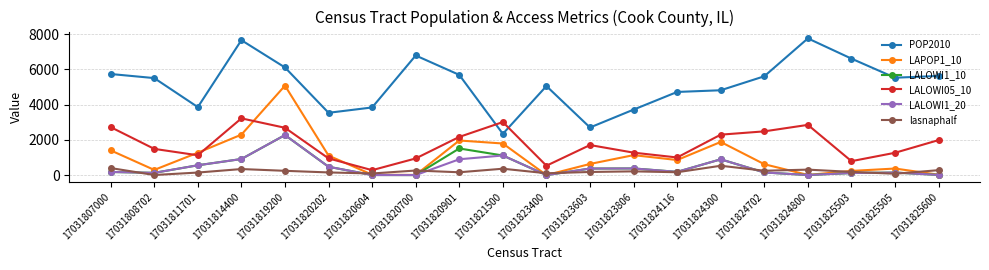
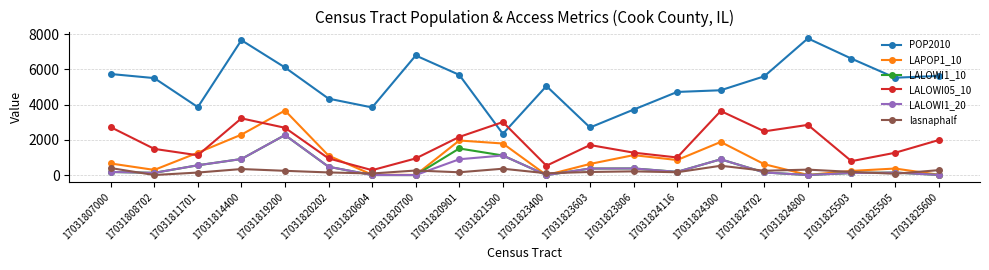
  {
    "POP2010": {
      "17031807000": 5700,
      "17031808702": 5500,
      "17031811701": 3900,
      "17031814400": 7700,
      "17031819200": 6100,
-     "17031820202": 3500,
+     "17031820202": 4300,
      "17031820604": 3800,
      "17031820700": 6800,
      "17031820901": 5700,
      "17031821500": 2300,
      "17031823400": 5100,
      "17031823603": 2700,
      "17031823806": 3700,
      "17031824116": 4700,
      "17031824300": 4800,
      "17031824702": 5600,
      "17031824800": 7800,
      "17031825503": 6600,
      "17031825505": 5500,
      "17031825600": 5600
    },
    "LAPOP1_10": {
-     "17031807000": 1400,
+     "17031807000": 700,
      "17031808702": 300,
      "17031811701": 1300,
      "17031814400": 2300,
-     "17031819200": 5100,
+     "17031819200": 3700,
      "17031820202": 1100,
      "17031820901": 2000,
      "17031821500": 1800,
      "17031823603": 600,
      "17031824300": 1900,
      "17031824702": 600,
      "17031825505": 400
    },
    "LALOWI1_10": {
      "17031820901": 1500
    },
    "LALOWI05_10": {
      "17031807000": 2700,
      "17031808702": 1500,
      "17031811701": 1100,
      "17031814400": 3200,
      "17031819200": 2700,
      "17031820202": 900,
      "17031820604": 300,
      "17031820700": 900,
      "17031820901": 2200,
      "17031821500": 3000,
      "17031823400": 500,
      "17031823603": 1700,
-     "17031824300": 2300,
+     "17031824300": 3600,
      "17031824702": 2500,
      "17031824800": 2900,
      "17031825503": 800,
      "17031825505": 1300,
      "17031825600": 2000
    },
    "LALOWI1_20": {
      "17031820901": 900
    },
    "lasnaphalf": {
      "17031807000": 400,
      "17031811701": 100,
      "17031814400": 300,
      "17031819200": 200,
      "17031820202": 200,
      "17031820700": 300,
      "17031820901": 200,
      "17031821500": 400,
      "17031823603": 200,
      "17031823806": 200,
      "17031824300": 500,
      "17031824800": 300,
      "17031825600": 300
    }
  }
